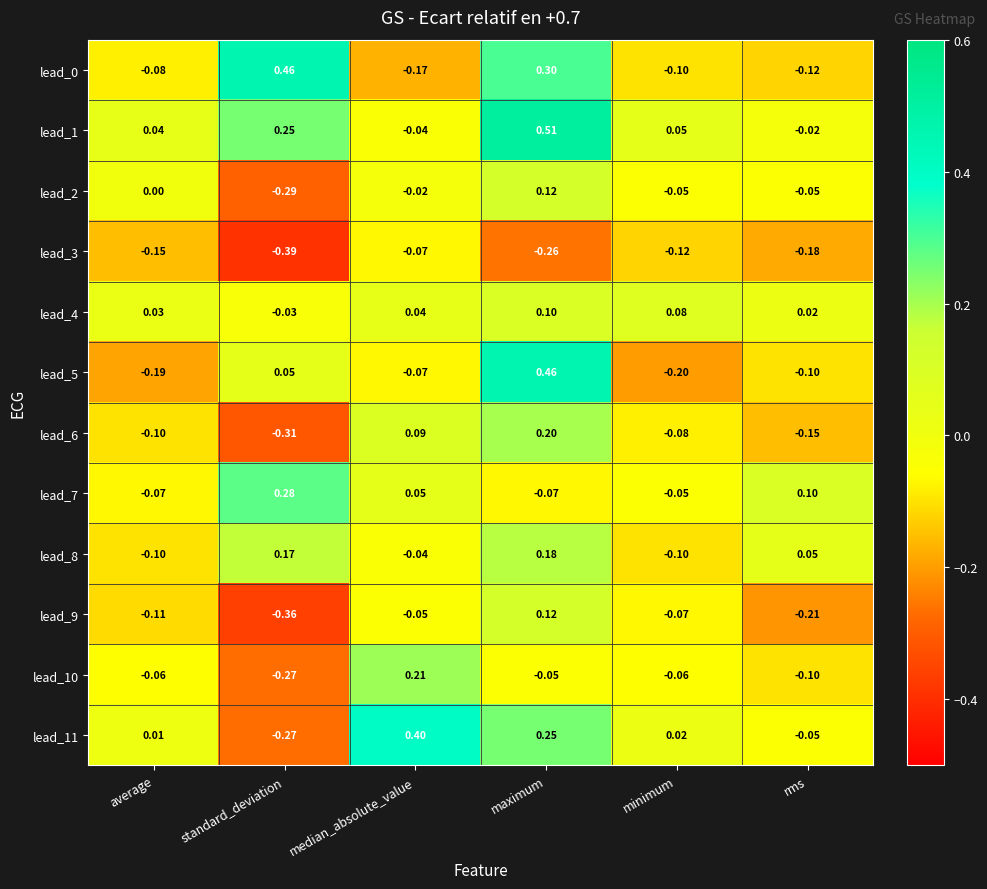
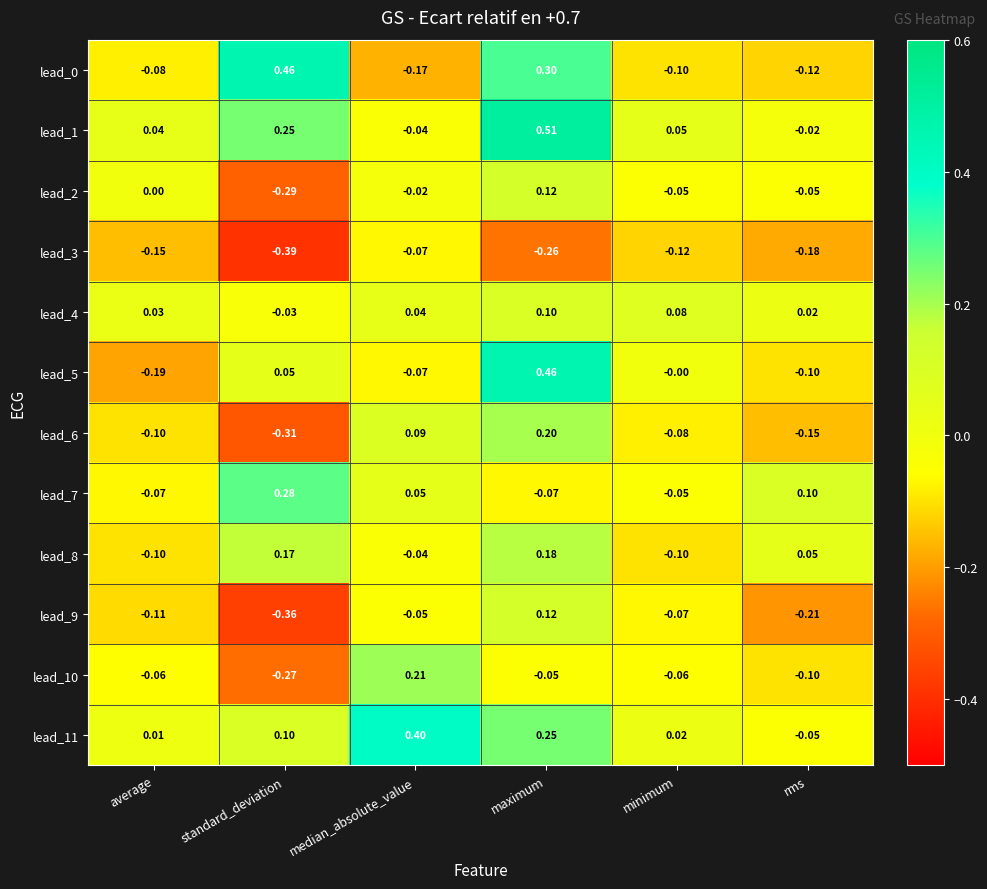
  {
    "lead_0": {
      "average": -0.08,
      "standard_deviation": 0.46,
      "median_absolute_value": -0.17,
      "maximum": 0.30,
      "minimum": -0.10,
      "rms": -0.12
    },
    "lead_1": {
      "average": 0.04,
      "standard_deviation": 0.25,
      "median_absolute_value": -0.04,
      "maximum": 0.51,
      "minimum": 0.05,
      "rms": -0.02
    },
    "lead_2": {
      "average": 0.00,
      "standard_deviation": -0.29,
      "median_absolute_value": -0.02,
      "maximum": 0.12,
      "minimum": -0.05,
      "rms": -0.05
    },
    "lead_3": {
      "average": -0.15,
      "standard_deviation": -0.39,
      "median_absolute_value": -0.07,
      "maximum": -0.26,
      "minimum": -0.12,
      "rms": -0.18
    },
    "lead_4": {
      "average": 0.03,
      "standard_deviation": -0.03,
      "median_absolute_value": 0.04,
      "maximum": 0.10,
      "minimum": 0.08,
      "rms": 0.02
    },
    "lead_5": {
      "average": -0.19,
      "standard_deviation": 0.05,
      "median_absolute_value": -0.07,
      "maximum": 0.46,
-     "minimum": -0.20,
+     "minimum": -0.00,
      "rms": -0.10
    },
    "lead_6": {
      "average": -0.10,
      "standard_deviation": -0.31,
      "median_absolute_value": 0.09,
      "maximum": 0.20,
      "minimum": -0.08,
      "rms": -0.15
    },
    "lead_7": {
      "average": -0.07,
      "standard_deviation": 0.28,
      "median_absolute_value": 0.05,
      "maximum": -0.07,
      "minimum": -0.05,
      "rms": 0.10
    },
    "lead_8": {
      "average": -0.10,
      "standard_deviation": 0.17,
      "median_absolute_value": -0.04,
      "maximum": 0.18,
      "minimum": -0.10,
      "rms": 0.05
    },
    "lead_9": {
      "average": -0.11,
      "standard_deviation": -0.36,
      "median_absolute_value": -0.05,
      "maximum": 0.12,
      "minimum": -0.07,
      "rms": -0.21
    },
    "lead_10": {
      "average": -0.06,
      "standard_deviation": -0.27,
      "median_absolute_value": 0.21,
      "maximum": -0.05,
      "minimum": -0.06,
      "rms": -0.10
    },
    "lead_11": {
      "average": 0.01,
-     "standard_deviation": -0.27,
+     "standard_deviation": 0.10,
      "median_absolute_value": 0.40,
      "maximum": 0.25,
      "minimum": 0.02,
      "rms": -0.05
    }
  }
